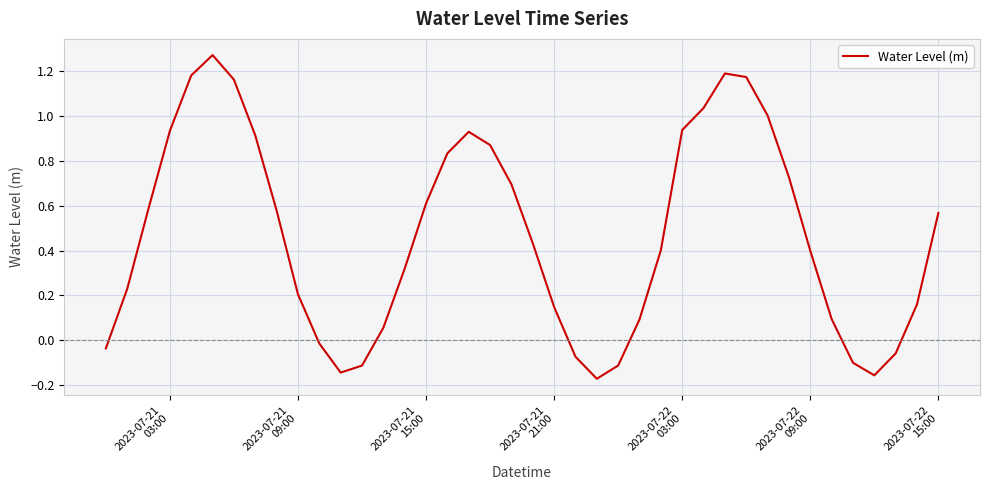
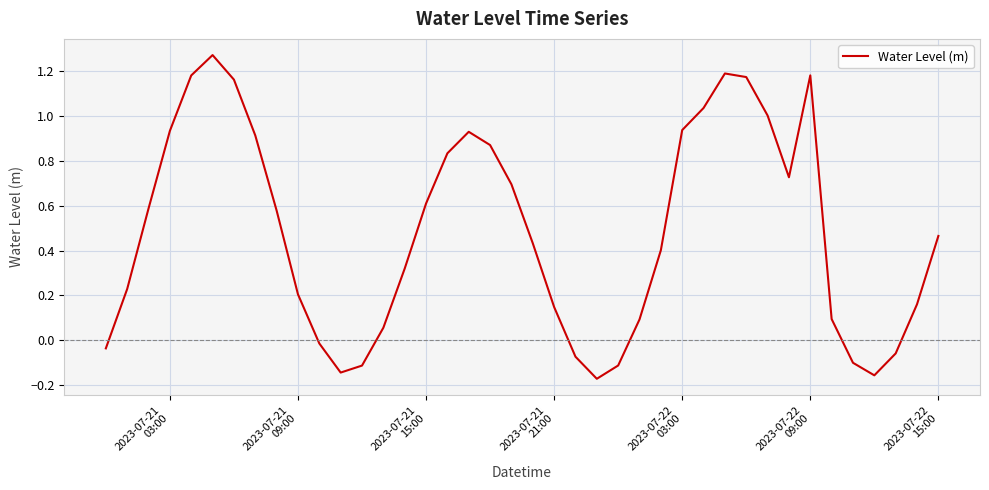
  {
    "2023-07-21 03:00": 0.93,
    "2023-07-21 09:00": 0.20,
    "2023-07-21 15:00": 0.61,
    "2023-07-21 21:00": 0.15,
    "2023-07-22 03:00": 0.94,
-   "2023-07-22 09:00": 0.40,
-   "2023-07-22 15:00": 0.57
+   "2023-07-22 09:00": 1.18,
+   "2023-07-22 15:00": 0.47
  }
